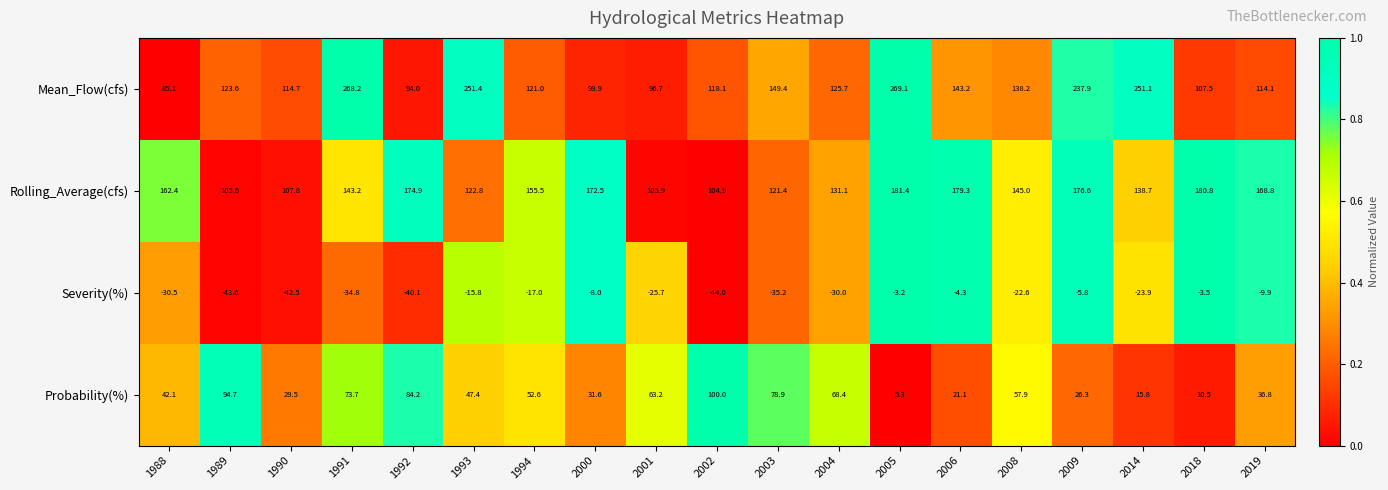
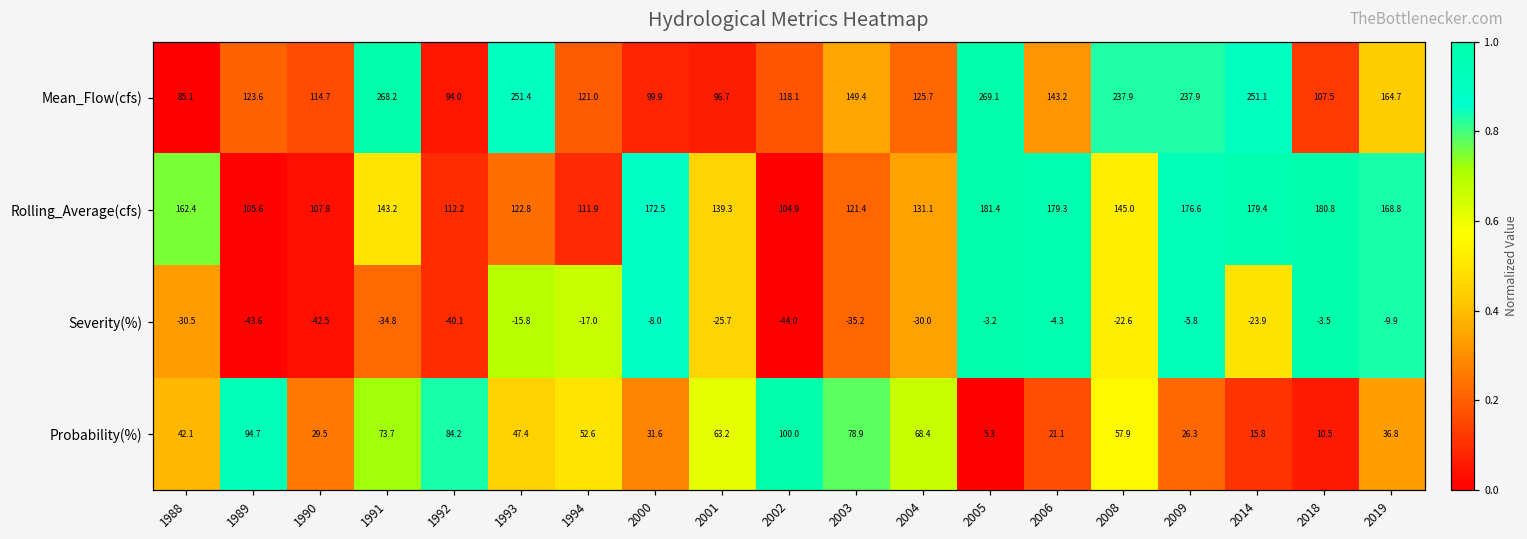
  {
    "Mean_Flow(cfs)": {
      "1988": 85.1,
      "1989": 123.6,
      "1990": 114.7,
      "1991": 268.2,
      "1992": 94.0,
      "1993": 251.4,
      "1994": 121.0,
      "2000": 99.9,
      "2001": 96.7,
      "2002": 118.1,
      "2003": 149.4,
      "2004": 125.7,
      "2005": 269.1,
      "2006": 143.2,
-     "2008": 138.2,
+     "2008": 237.9,
      "2009": 237.9,
      "2014": 251.1,
      "2018": 107.5,
-     "2019": 114.1
+     "2019": 164.7
    },
    "Rolling_Average(cfs)": {
      "1988": 162.4,
      "1989": 105.6,
      "1990": 107.8,
      "1991": 143.2,
-     "1992": 174.9,
+     "1992": 112.2,
      "1993": 122.8,
-     "1994": 155.5,
+     "1994": 111.9,
      "2000": 172.5,
-     "2001": 105.9,
+     "2001": 139.3,
      "2002": 104.9,
      "2003": 121.4,
      "2004": 131.1,
      "2005": 181.4,
      "2006": 179.3,
      "2008": 145.0,
      "2009": 176.6,
-     "2014": 138.7,
+     "2014": 179.4,
      "2018": 180.8,
      "2019": 168.8
    },
    "Severity(%)": {
      "1988": -30.5,
      "1989": -43.6,
      "1990": -42.5,
      "1991": -34.8,
      "1992": -40.1,
      "1993": -15.8,
      "1994": -17.0,
      "2000": -8.0,
      "2001": -25.7,
      "2002": -44.0,
      "2003": -35.2,
      "2004": -30.0,
      "2005": -3.2,
      "2006": -4.3,
      "2008": -22.6,
      "2009": -5.8,
      "2014": -23.9,
      "2018": -3.5,
      "2019": -9.9
    },
    "Probability(%)": {
      "1988": 42.1,
      "1989": 94.7,
      "1990": 29.5,
      "1991": 73.7,
      "1992": 84.2,
      "1993": 47.4,
      "1994": 52.6,
      "2000": 31.6,
      "2001": 63.2,
      "2002": 100.0,
      "2003": 78.9,
      "2004": 68.4,
      "2005": 5.3,
      "2006": 21.1,
      "2008": 57.9,
      "2009": 26.3,
      "2014": 15.8,
      "2018": 10.5,
      "2019": 36.8
    }
  }
